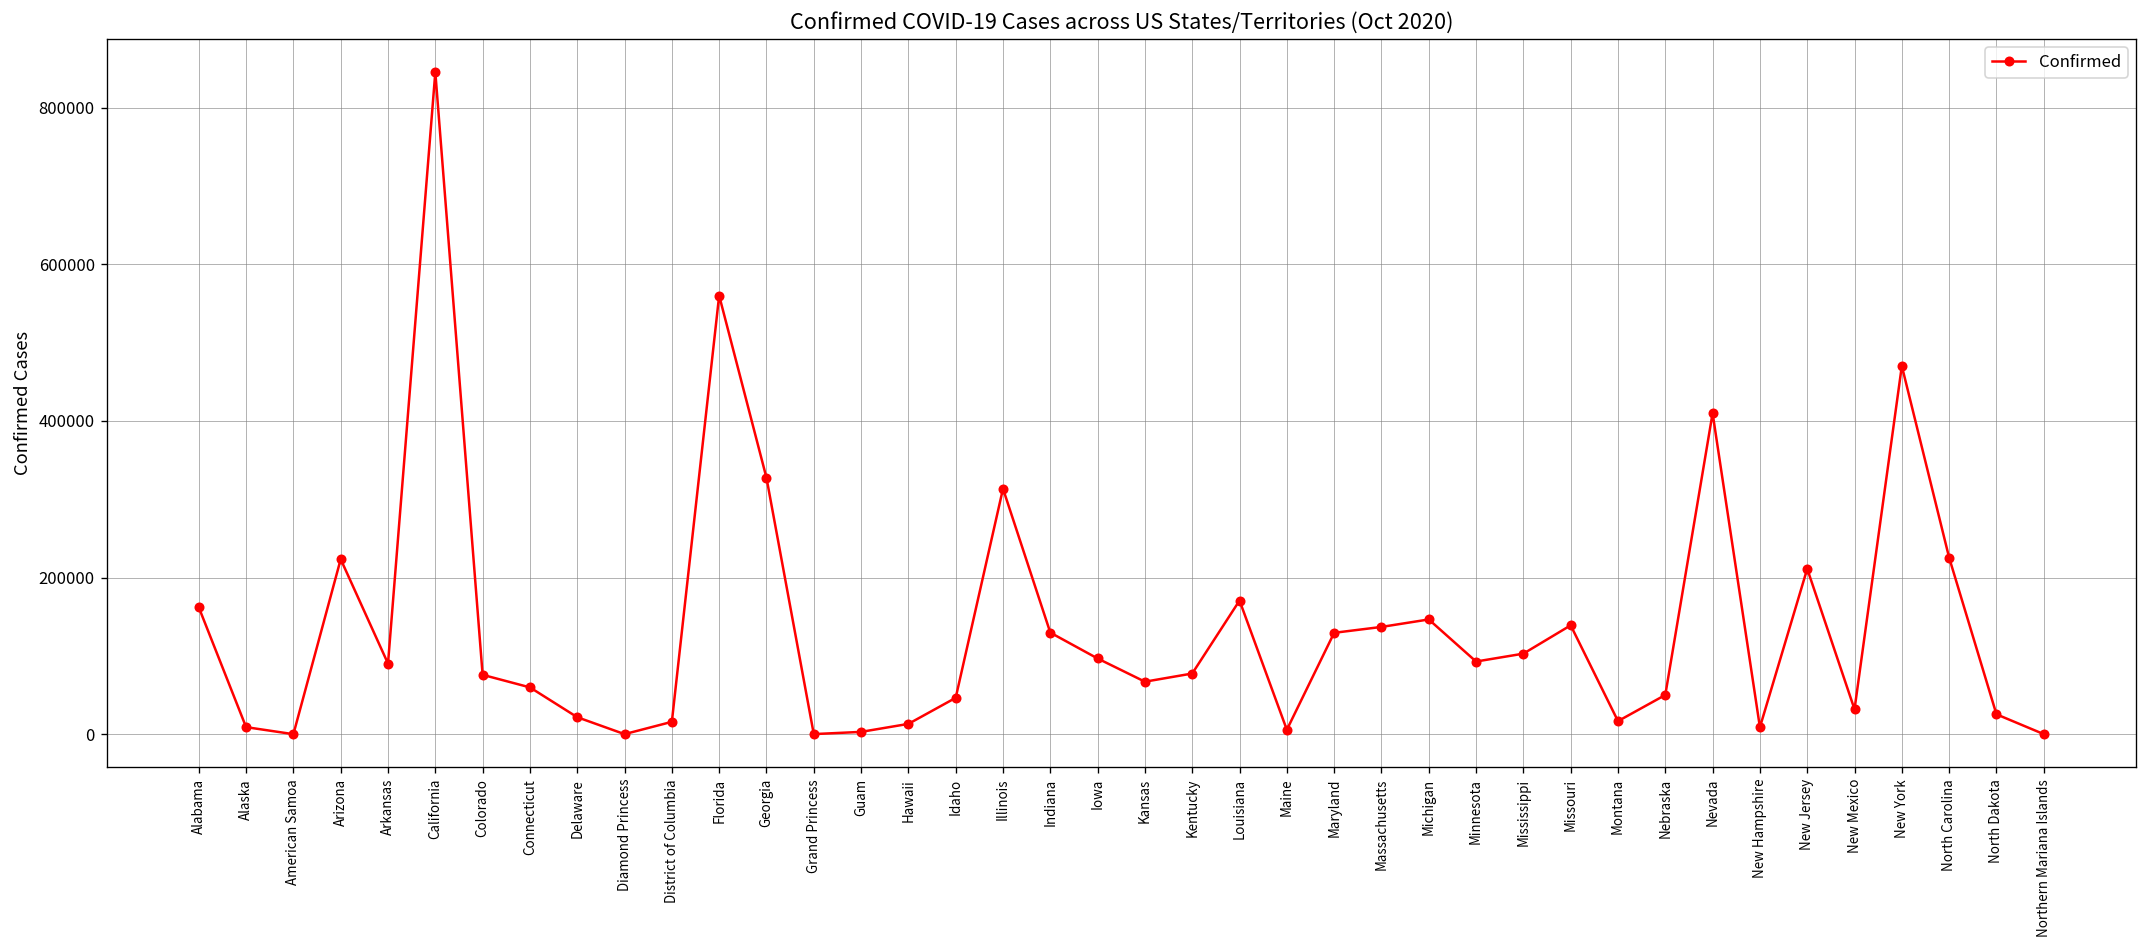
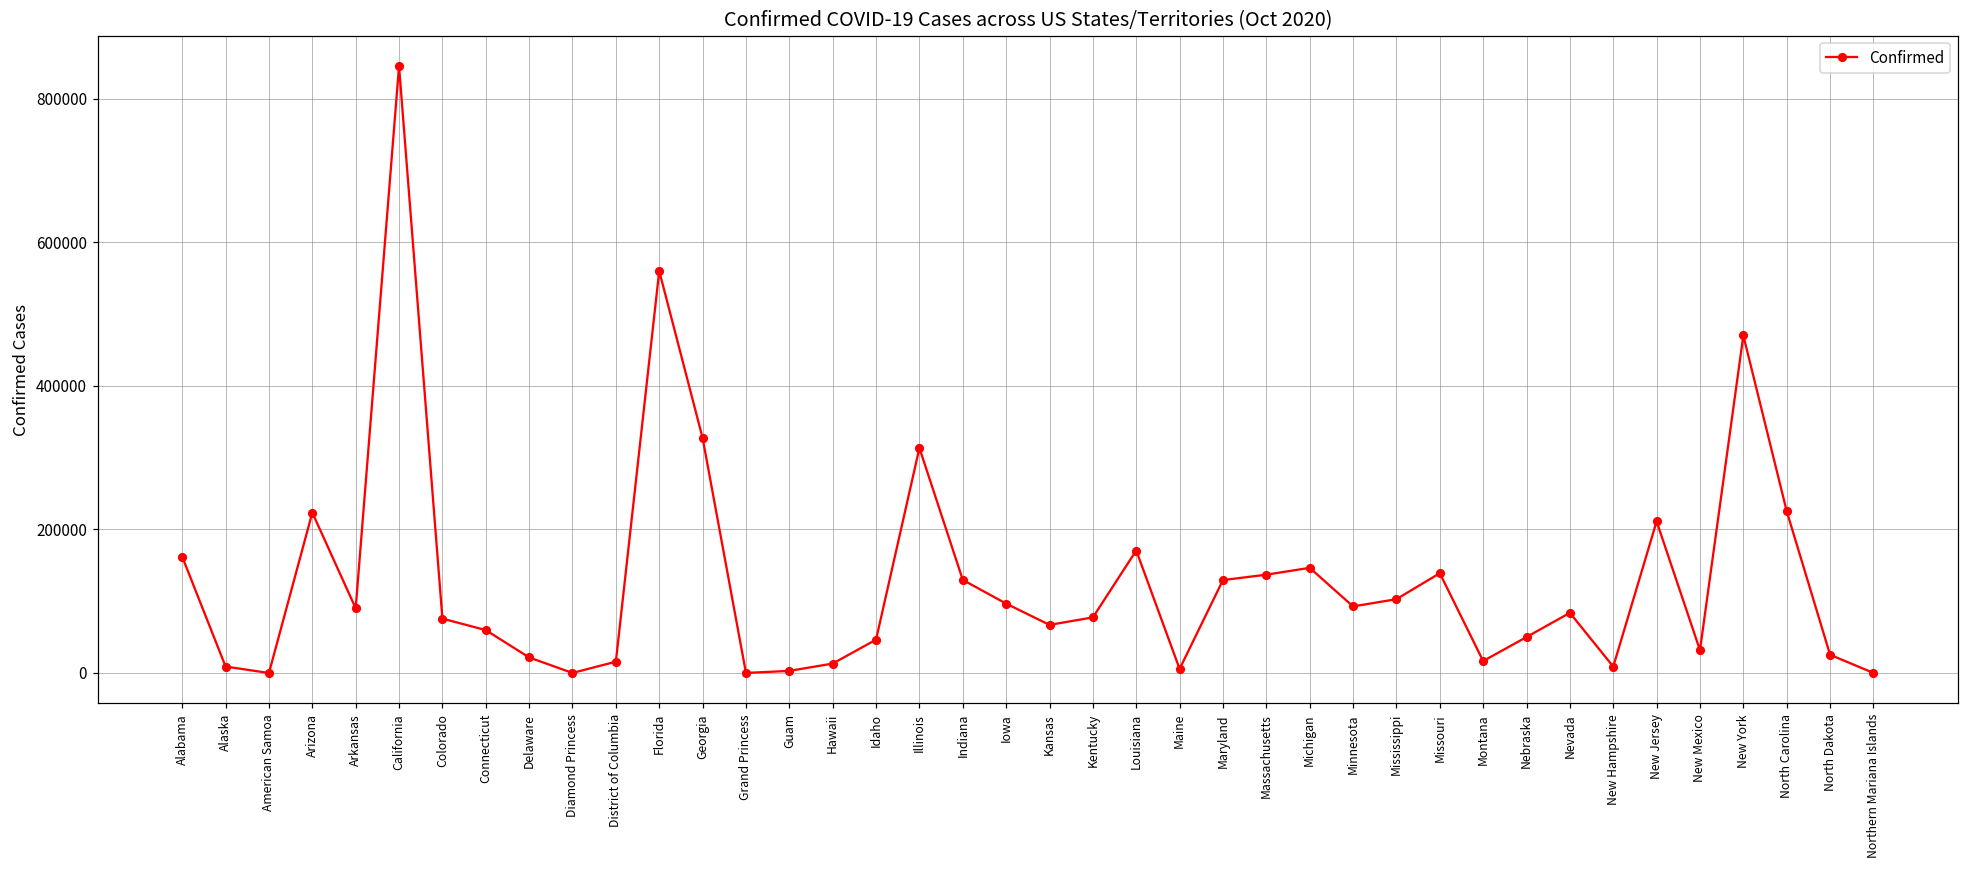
  {
    "Alabama": 160000,
    "Alaska": 10000,
    "American Samoa": 0,
    "Arizona": 220000,
    "Arkansas": 90000,
    "California": 850000,
    "Colorado": 80000,
    "Connecticut": 60000,
    "Delaware": 20000,
    "Diamond Princess": 0,
    "District of Columbia": 20000,
    "Florida": 560000,
    "Georgia": 330000,
    "Grand Princess": 0,
    "Guam": 0,
    "Hawaii": 10000,
    "Idaho": 50000,
    "Illinois": 310000,
    "Indiana": 130000,
    "Iowa": 100000,
    "Kansas": 70000,
    "Kentucky": 80000,
    "Louisiana": 170000,
    "Maine": 10000,
    "Maryland": 130000,
    "Massachusetts": 140000,
    "Michigan": 150000,
    "Minnesota": 90000,
    "Mississippi": 100000,
    "Missouri": 140000,
    "Montana": 20000,
    "Nebraska": 50000,
-   "Nevada": 410000,
+   "Nevada": 80000,
    "New Hampshire": 10000,
    "New Jersey": 210000,
    "New Mexico": 30000,
    "New York": 470000,
    "North Carolina": 230000,
    "North Dakota": 30000,
    "Northern Mariana Islands": 0
  }
